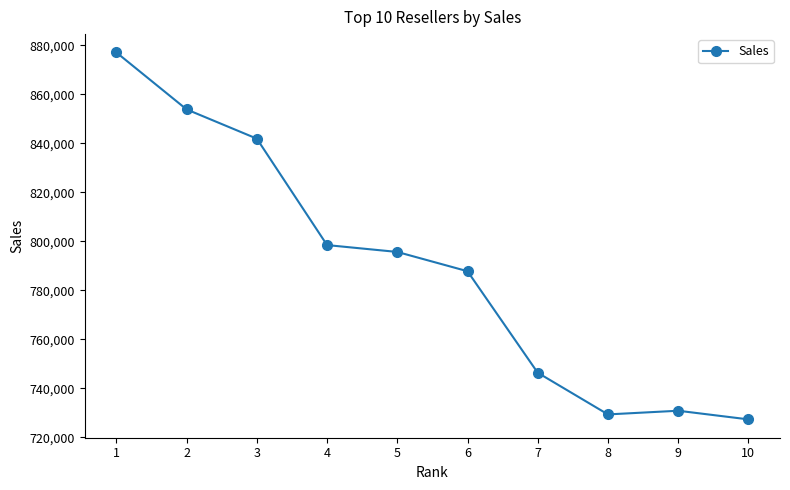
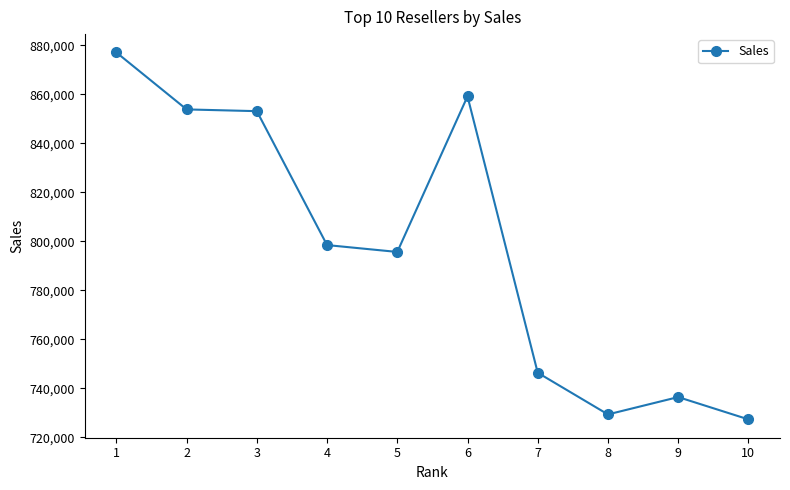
  {
    "1": "877,000",
    "2": "854,000",
-   "3": "842,000",
+   "3": "853,000",
    "4": "798,000",
    "5": "796,000",
-   "6": "788,000",
+   "6": "859,000",
    "7": "746,000",
    "8": "729,000",
-   "9": "731,000",
+   "9": "736,000",
    "10": "727,000"
  }
